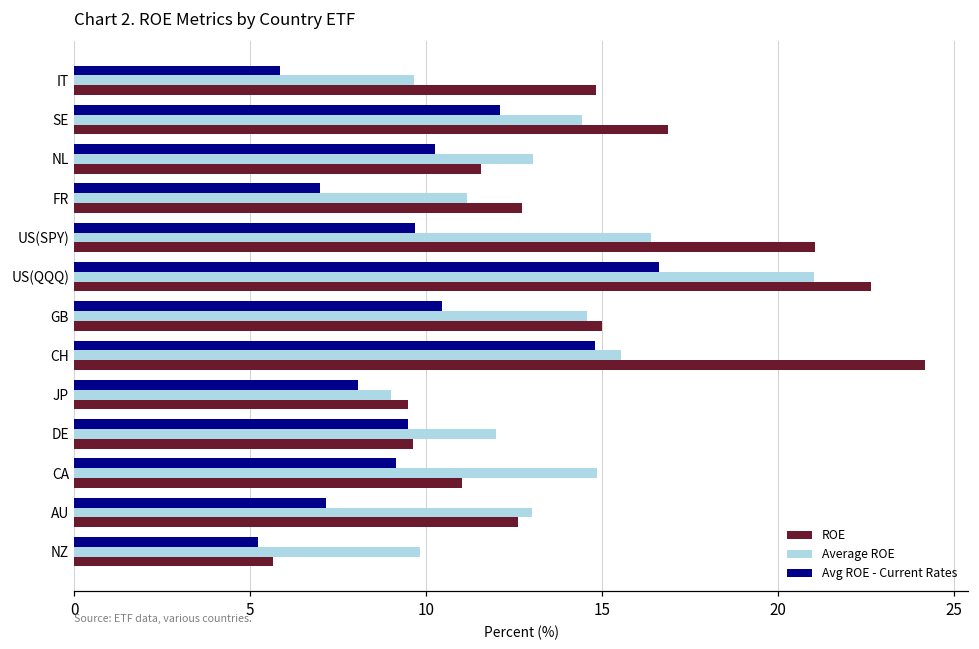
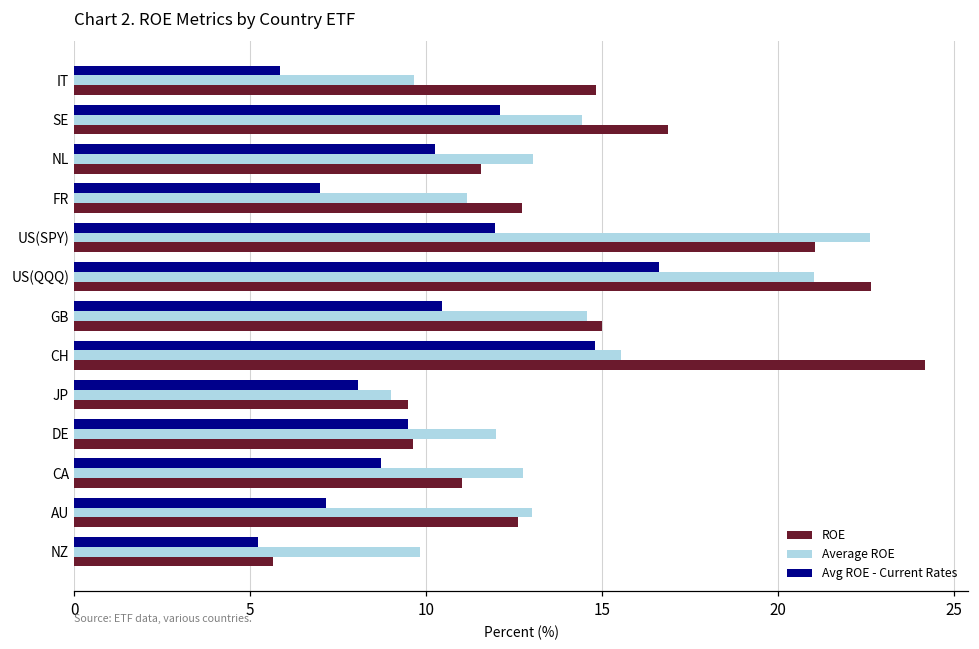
  {
    "ROE": {
      "IT": 14.8,
      "SE": 16.9,
      "NL": 11.6,
      "FR": 12.7,
      "US(SPY)": 21.0,
      "US(QQQ)": 22.7,
      "GB": 15.0,
      "CH": 24.2,
      "JP": 9.5,
      "DE": 9.6,
      "CA": 11.0,
      "AU": 12.6,
      "NZ": 5.6
    },
    "Average ROE": {
      "IT": 9.6,
      "SE": 14.4,
      "NL": 13.0,
      "FR": 11.2,
-     "US(SPY)": 16.4,
+     "US(SPY)": 22.6,
      "US(QQQ)": 21.0,
      "GB": 14.6,
      "CH": 15.6,
      "JP": 9.0,
      "DE": 12.0,
-     "CA": 14.9,
+     "CA": 12.8,
      "AU": 13.0,
      "NZ": 9.8
    },
    "Avg ROE - Current Rates": {
      "IT": 5.8,
      "SE": 12.1,
      "NL": 10.3,
      "FR": 7.0,
-     "US(SPY)": 9.7,
+     "US(SPY)": 12.0,
      "US(QQQ)": 16.6,
      "GB": 10.4,
      "CH": 14.8,
      "JP": 8.1,
      "DE": 9.5,
-     "CA": 9.1,
+     "CA": 8.7,
      "AU": 7.2,
      "NZ": 5.2
    }
  }
